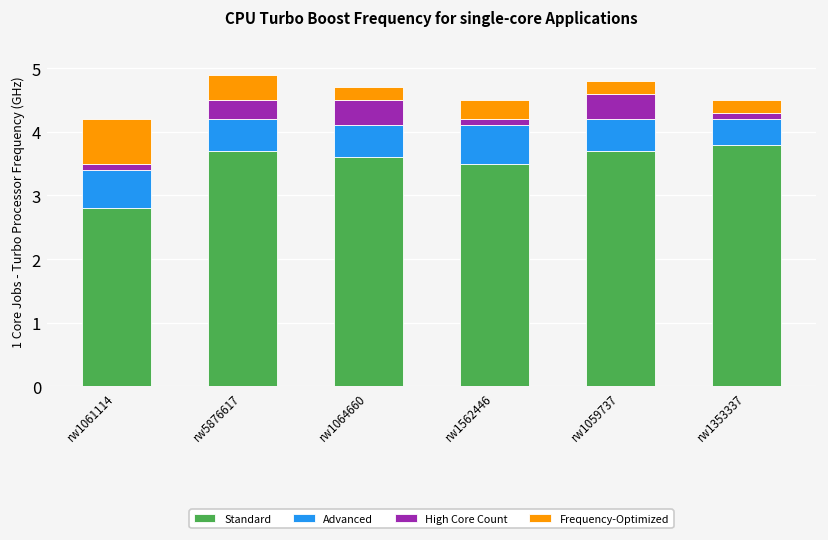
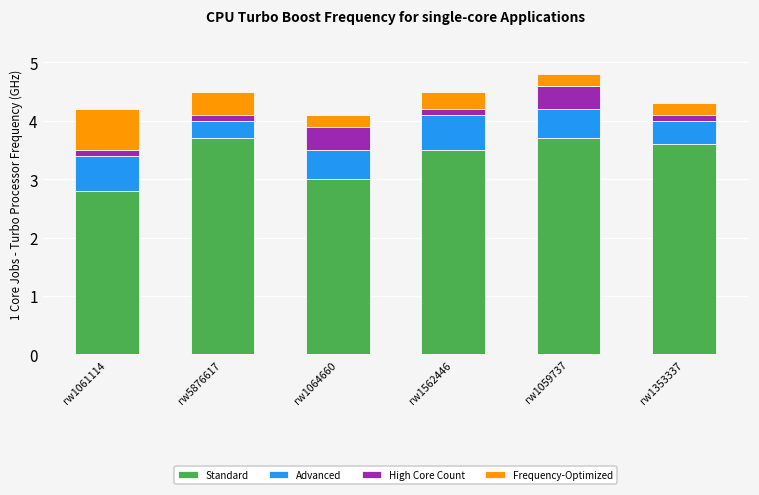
  {
    "Standard": {
      "rw1061114": 2.8,
      "rw5876617": 3.7,
-     "rw1064660": 3.6,
+     "rw1064660": 3.0,
      "rw1562446": 3.5,
      "rw1059737": 3.7,
-     "rw1353337": 3.8
+     "rw1353337": 3.6
    },
    "Advanced": {
      "rw1061114": 0.6,
-     "rw5876617": 0.5,
+     "rw5876617": 0.3,
      "rw1064660": 0.5,
      "rw1562446": 0.6,
      "rw1059737": 0.5,
      "rw1353337": 0.4
    },
    "High Core Count": {
      "rw1061114": 0.1,
-     "rw5876617": 0.3,
+     "rw5876617": 0.1,
      "rw1064660": 0.4,
      "rw1562446": 0.1,
      "rw1059737": 0.4,
      "rw1353337": 0.1
    },
    "Frequency-Optimized": {
      "rw1061114": 0.7,
      "rw5876617": 0.4,
      "rw1064660": 0.2,
      "rw1562446": 0.3,
      "rw1059737": 0.2,
      "rw1353337": 0.2
    }
  }
